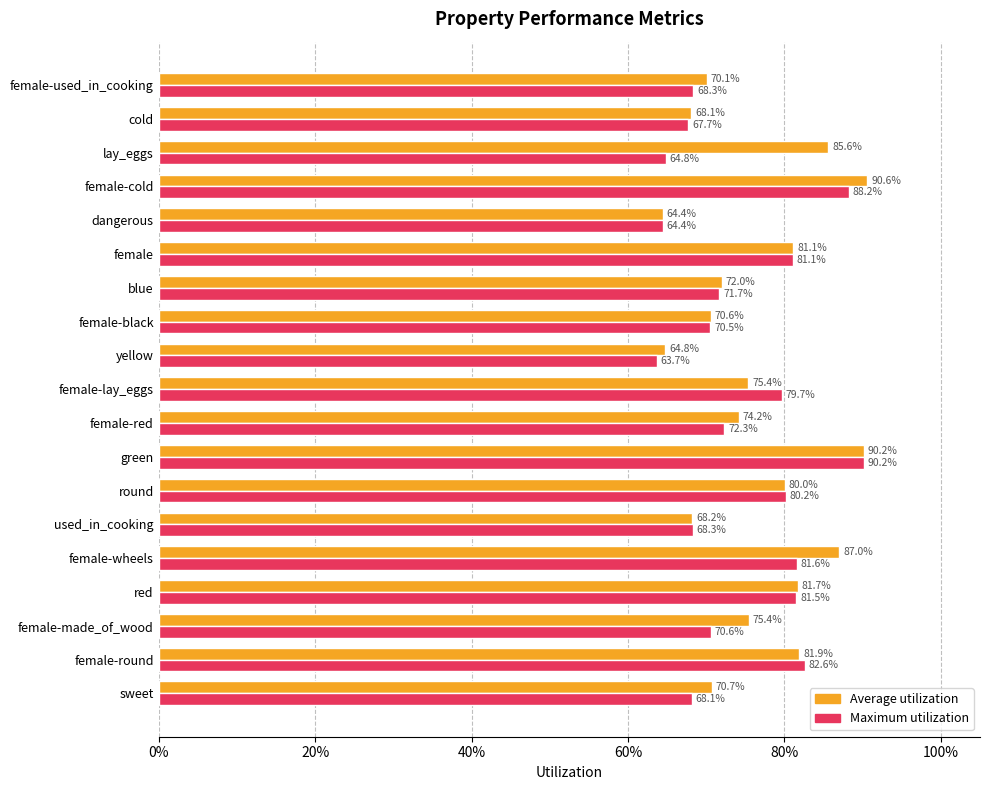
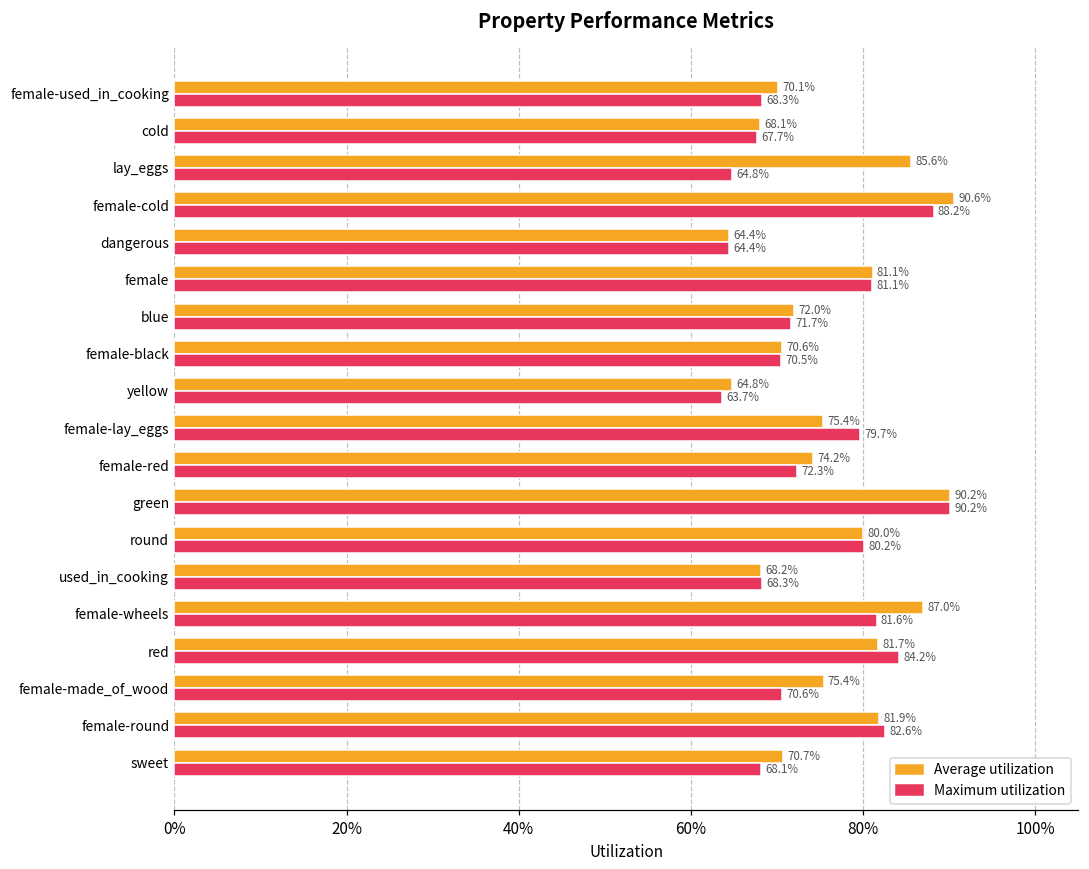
  {
    "Average utilization": {
      "female-used_in_cooking": "70.1%",
      "cold": "68.1%",
      "lay_eggs": "85.6%",
      "female-cold": "90.6%",
      "dangerous": "64.4%",
      "female": "81.1%",
      "blue": "72.0%",
      "female-black": "70.6%",
      "yellow": "64.8%",
      "female-lay_eggs": "75.4%",
      "female-red": "74.2%",
      "green": "90.2%",
      "round": "80.0%",
      "used_in_cooking": "68.2%",
      "female-wheels": "87.0%",
      "red": "81.7%",
      "female-made_of_wood": "75.4%",
      "female-round": "81.9%",
      "sweet": "70.7%"
    },
    "Maximum utilization": {
      "female-used_in_cooking": "68.3%",
      "cold": "67.7%",
      "lay_eggs": "64.8%",
      "female-cold": "88.2%",
      "dangerous": "64.4%",
      "female": "81.1%",
      "blue": "71.7%",
      "female-black": "70.5%",
      "yellow": "63.7%",
      "female-lay_eggs": "79.7%",
      "female-red": "72.3%",
      "green": "90.2%",
      "round": "80.2%",
      "used_in_cooking": "68.3%",
      "female-wheels": "81.6%",
-     "red": "81.5%",
+     "red": "84.2%",
      "female-made_of_wood": "70.6%",
      "female-round": "82.6%",
      "sweet": "68.1%"
    }
  }
